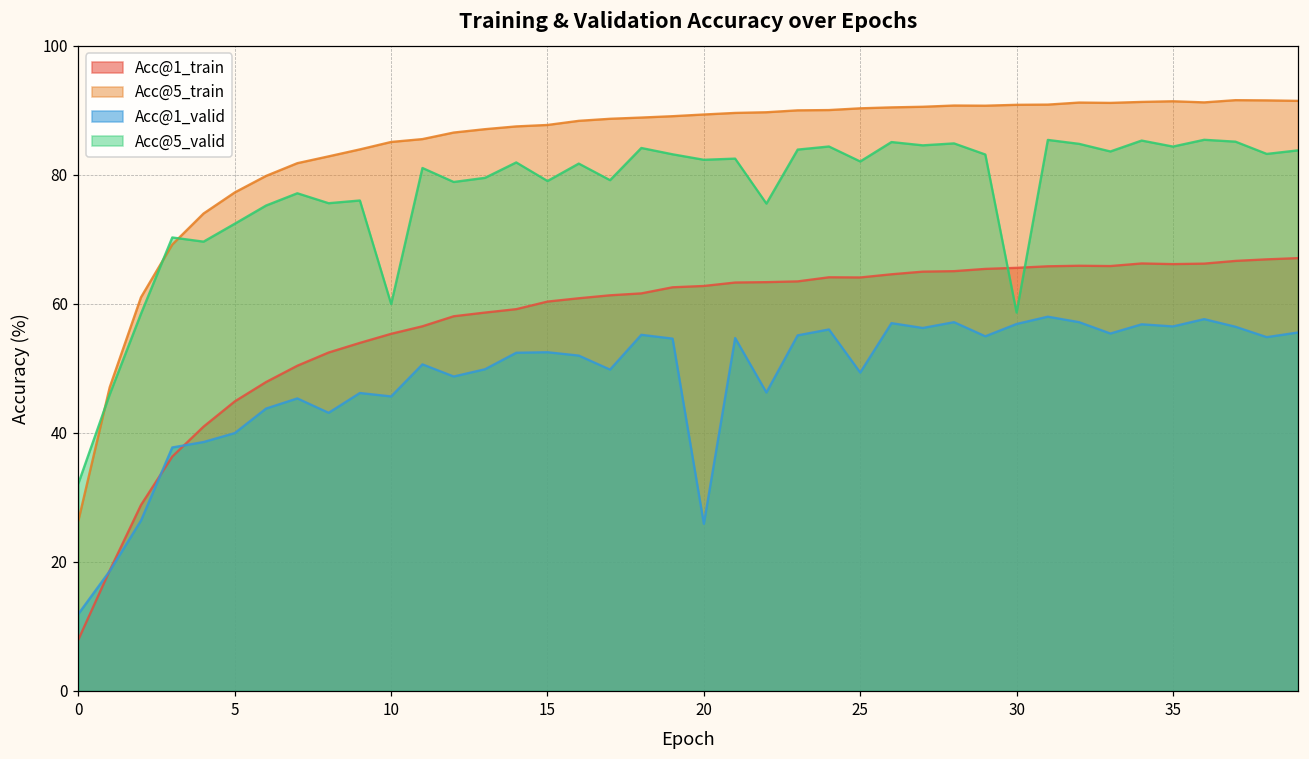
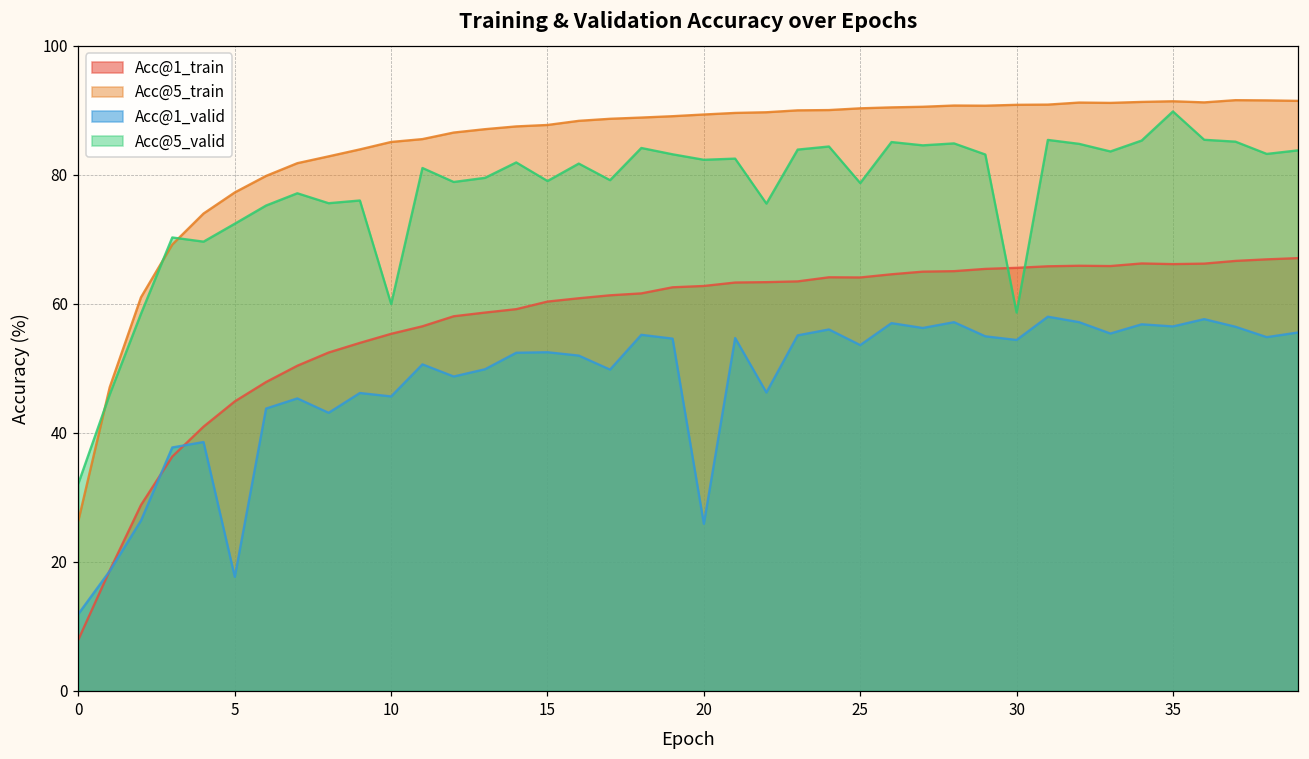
  {
    "Acc@1_valid": {
      "0": 12,
-     "5": 40,
+     "5": 18,
      "10": 46,
      "15": 53,
      "20": 26,
-     "25": 49,
-     "30": 57,
+     "25": 54,
+     "30": 54,
      "35": 57
    },
    "Acc@5_valid": {
      "0": 32,
      "5": 72,
      "10": 60,
      "15": 79,
      "20": 82,
-     "25": 82,
+     "25": 79,
      "30": 59,
-     "35": 84
+     "35": 90
    }
  }
